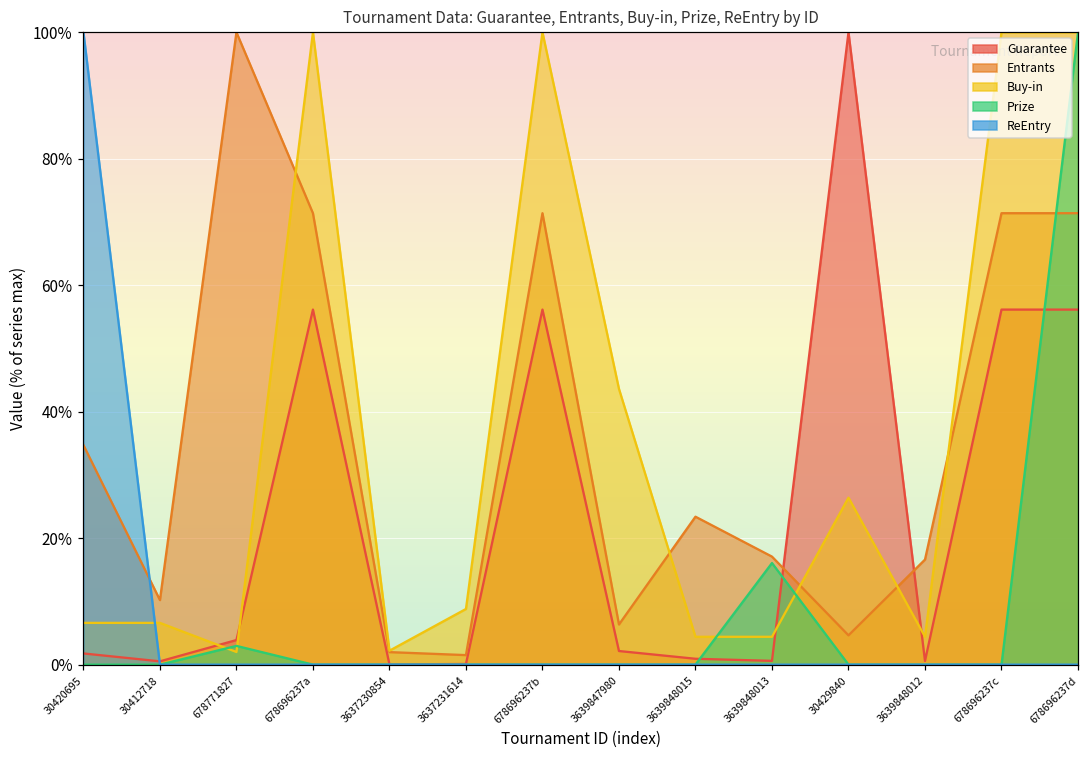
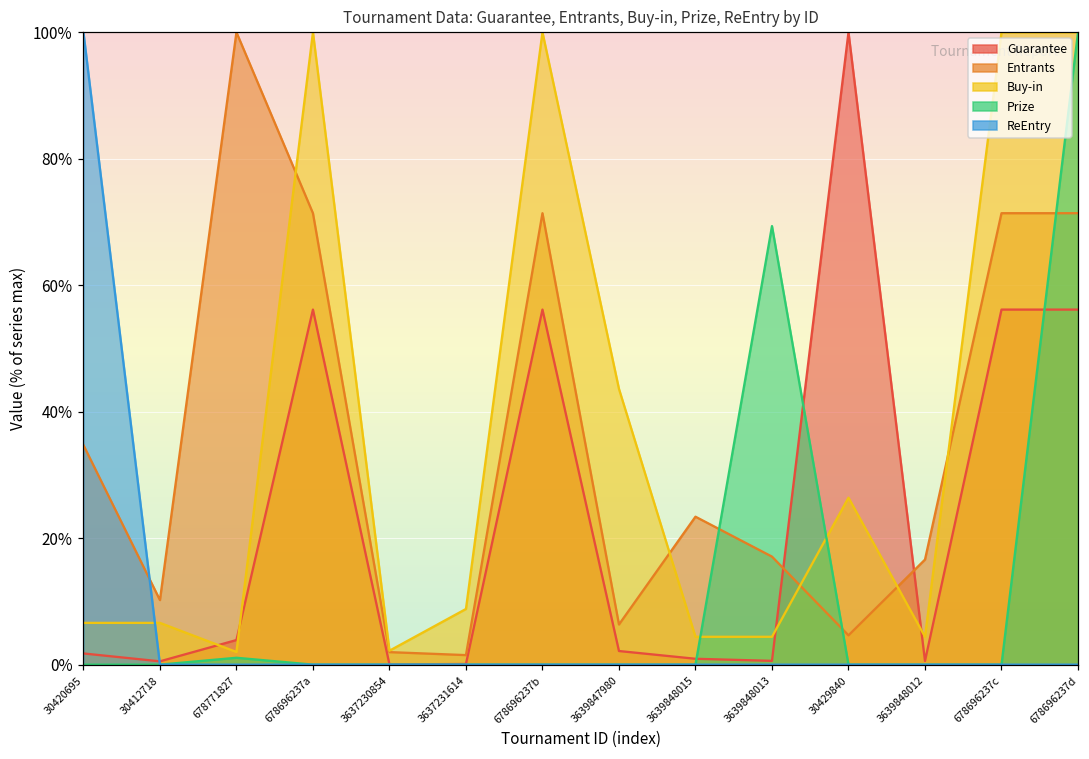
  {
    "Prize": {
      "30420695": "0%",
-     "678771827": "3%",
-     "3639848013": "16%"
+     "678771827": "1%",
+     "3639848013": "69%"
    },
    "ReEntry": {
      "30420695": "100%",
      "678771827": "0%",
      "3639848013": "0%",
      "678696237d": "0%"
    }
  }
